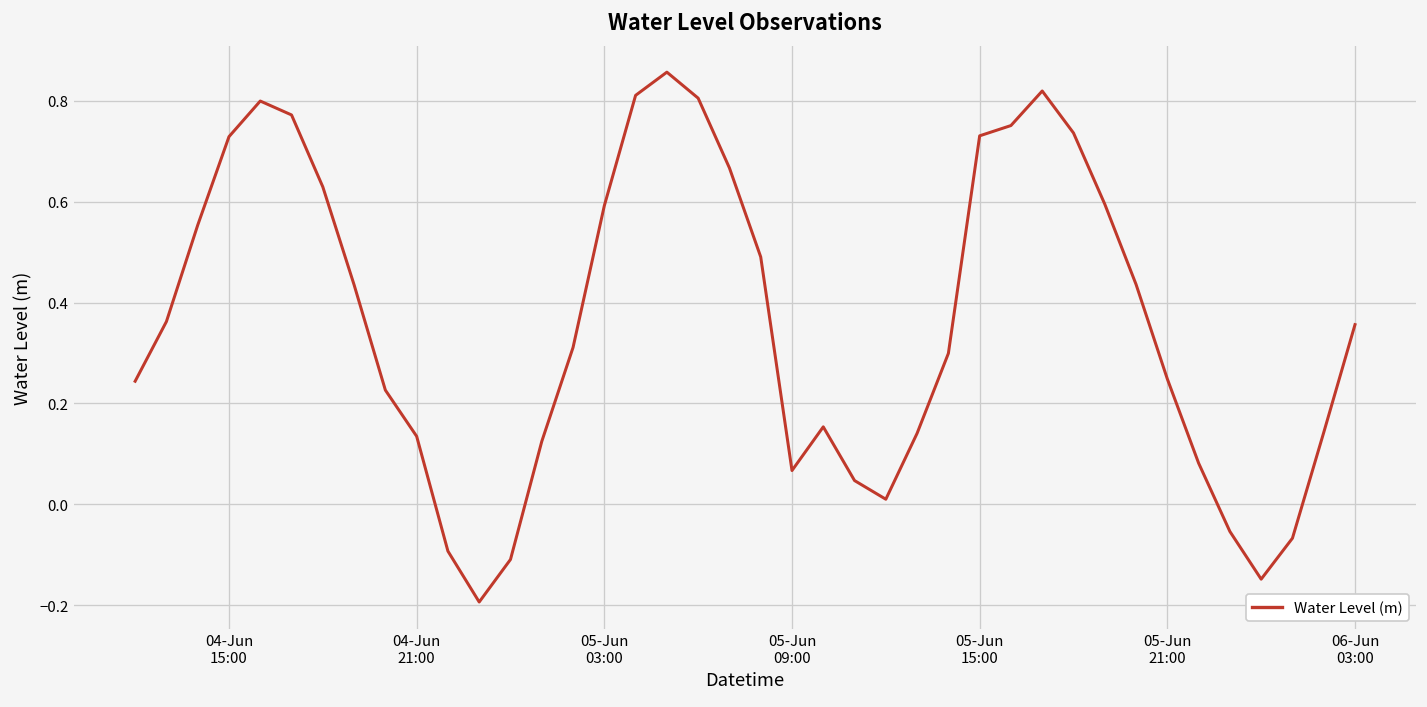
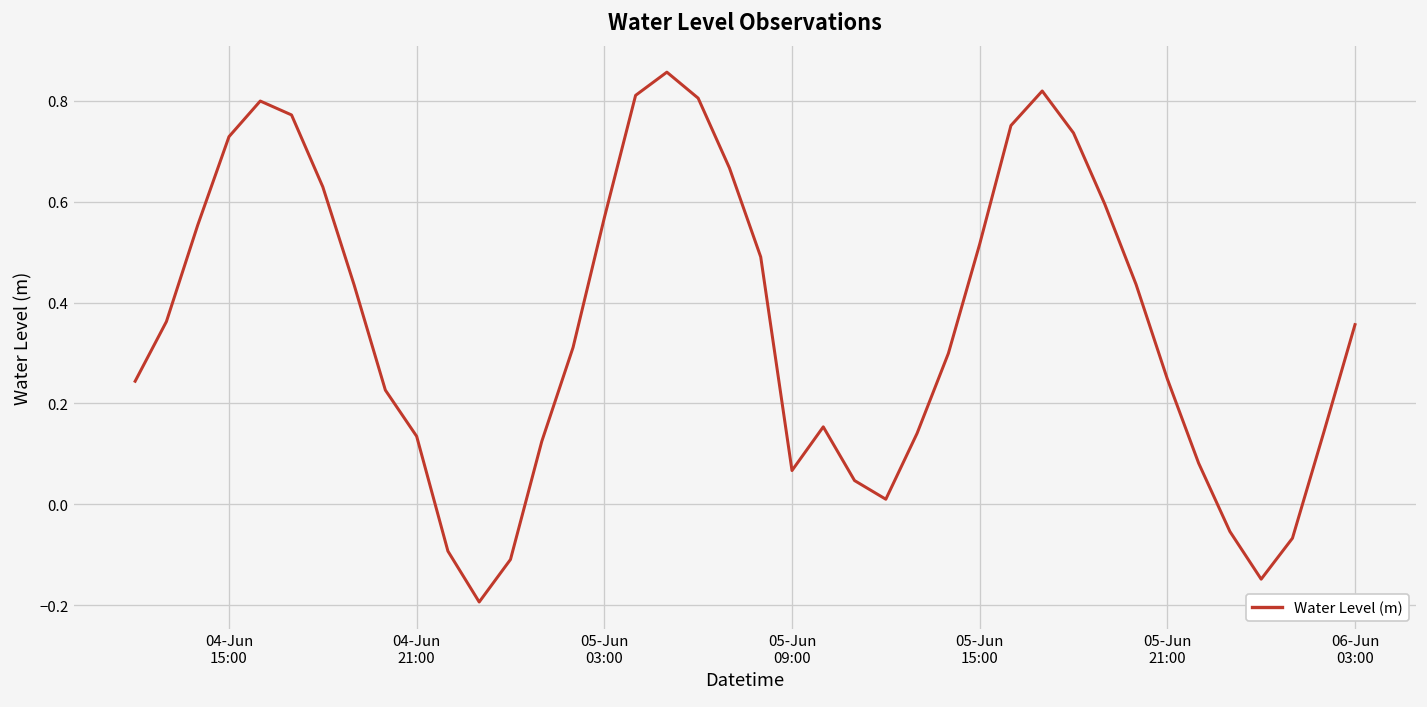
  {
    "04-Jun 15:00": 0.73,
    "04-Jun 21:00": 0.13,
-   "05-Jun 03:00": 0.59,
+   "05-Jun 03:00": 0.57,
    "05-Jun 09:00": 0.07,
-   "05-Jun 15:00": 0.73,
+   "05-Jun 15:00": 0.52,
    "05-Jun 21:00": 0.25,
    "06-Jun 03:00": 0.36
  }
